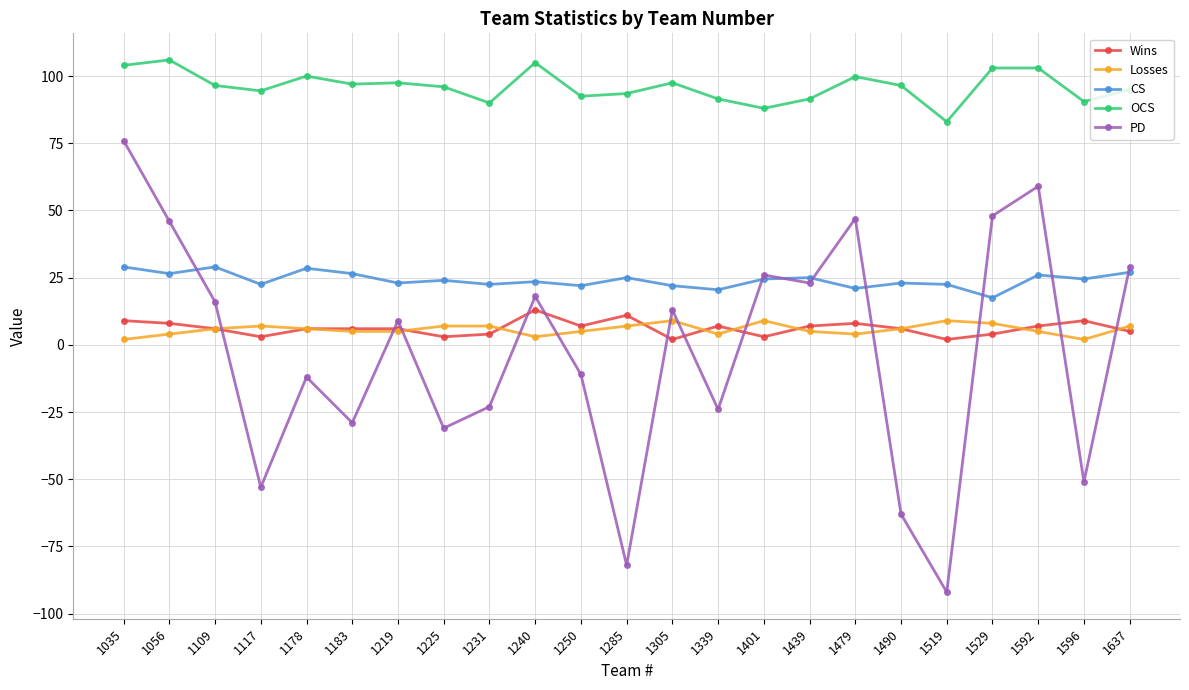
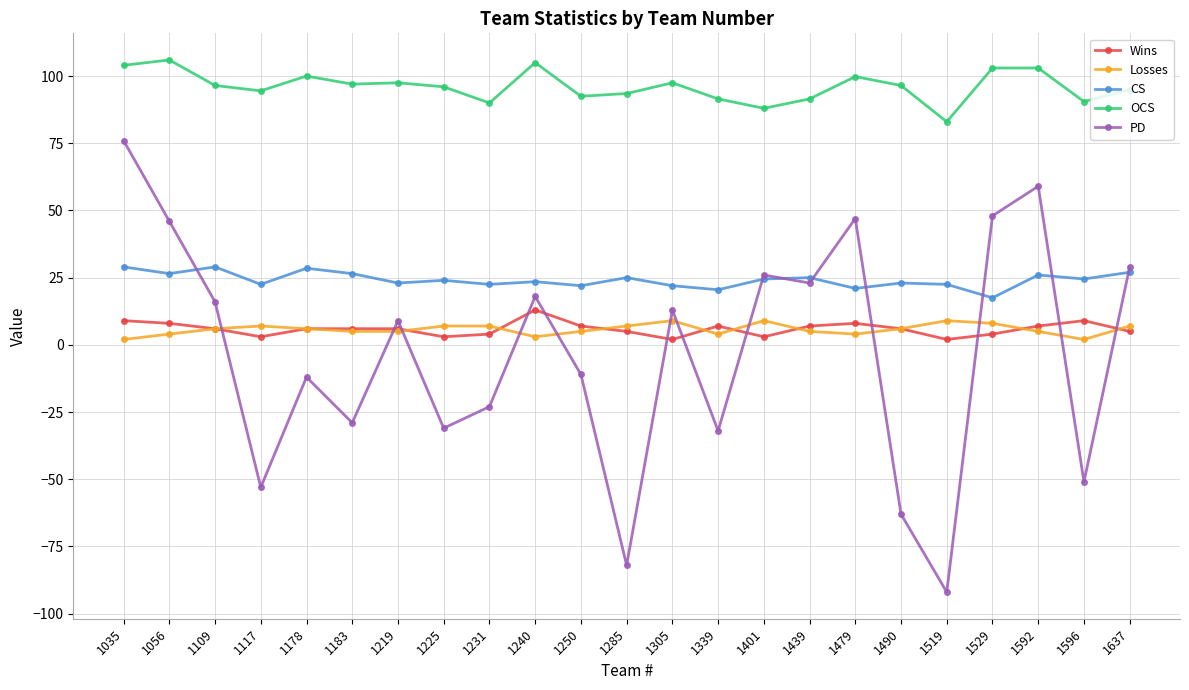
  {
    "Wins": {
      "1035": 9,
      "1056": 8,
      "1117": 3,
      "1183": 6,
      "1219": 6,
      "1225": 3,
      "1231": 4,
      "1240": 13,
      "1250": 7,
-     "1285": 11,
+     "1285": 5,
      "1305": 2,
      "1339": 7,
      "1401": 3,
      "1439": 7,
      "1479": 8,
      "1519": 2,
      "1529": 4,
      "1592": 7,
      "1596": 9,
      "1637": 5
    },
    "Losses": {
      "1035": 2,
      "1056": 4,
      "1117": 7,
      "1183": 5,
      "1219": 5,
      "1225": 7,
      "1231": 7,
      "1240": 3,
      "1250": 5,
      "1285": 7,
      "1305": 9,
      "1339": 4,
      "1401": 9,
      "1439": 5,
      "1479": 4,
      "1519": 9,
      "1529": 8,
      "1592": 5,
      "1596": 2,
      "1637": 7
    },
    "CS": {
      "1035": 29,
      "1056": 27,
      "1109": 29,
      "1117": 23,
      "1178": 29,
      "1183": 27,
      "1219": 23,
      "1225": 24,
      "1231": 23,
      "1240": 24,
      "1250": 22,
      "1285": 25,
      "1305": 22,
      "1339": 21,
      "1401": 25,
      "1439": 25,
      "1479": 21,
      "1490": 23,
      "1519": 23,
      "1529": 18,
      "1592": 26,
      "1596": 25,
      "1637": 27
    },
    "OCS": {
      "1035": 104,
      "1056": 106,
      "1109": 97,
      "1117": 95,
      "1178": 100,
      "1183": 97,
      "1219": 98,
      "1225": 96,
      "1231": 90,
      "1240": 105,
      "1250": 93,
      "1285": 94,
      "1305": 98,
      "1339": 92,
      "1401": 88,
      "1439": 92,
      "1479": 100,
      "1490": 97,
      "1519": 83,
      "1529": 103,
      "1592": 103,
      "1596": 91
    },
    "PD": {
      "1035": 76,
      "1056": 46,
      "1109": 16,
      "1117": -53,
      "1178": -12,
      "1183": -29,
      "1219": 9,
      "1225": -31,
      "1231": -23,
      "1240": 18,
      "1250": -11,
      "1285": -82,
      "1305": 13,
-     "1339": -24,
+     "1339": -32,
      "1401": 26,
      "1439": 23,
      "1479": 47,
      "1490": -63,
      "1519": -92,
      "1529": 48,
      "1592": 59,
      "1596": -51,
      "1637": 29
    }
  }
